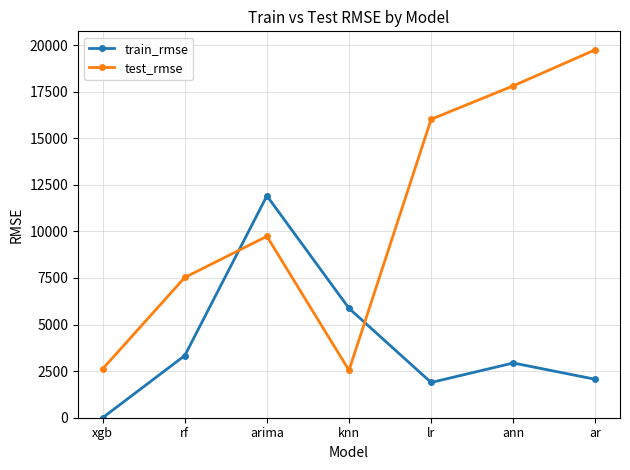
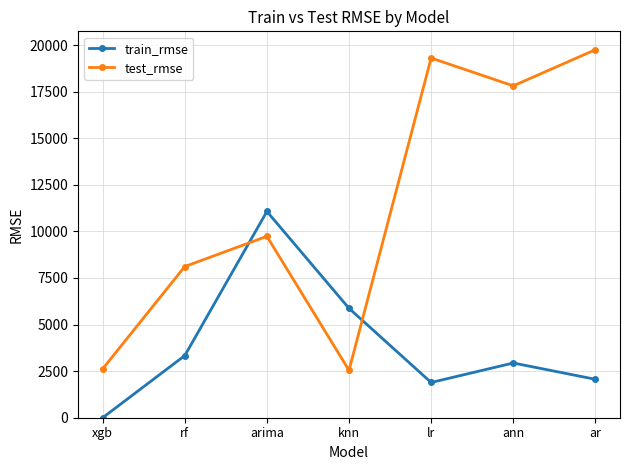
  {
    "train_rmse": {
      "xgb": 0,
      "rf": 3300,
-     "arima": 11900,
+     "arima": 11100,
      "knn": 5900,
      "lr": 1900,
      "ann": 2900,
      "ar": 2100
    },
    "test_rmse": {
      "xgb": 2600,
-     "rf": 7500,
+     "rf": 8100,
      "arima": 9700,
      "knn": 2500,
-     "lr": 16000,
+     "lr": 19300,
      "ann": 17800,
      "ar": 19800
    }
  }
